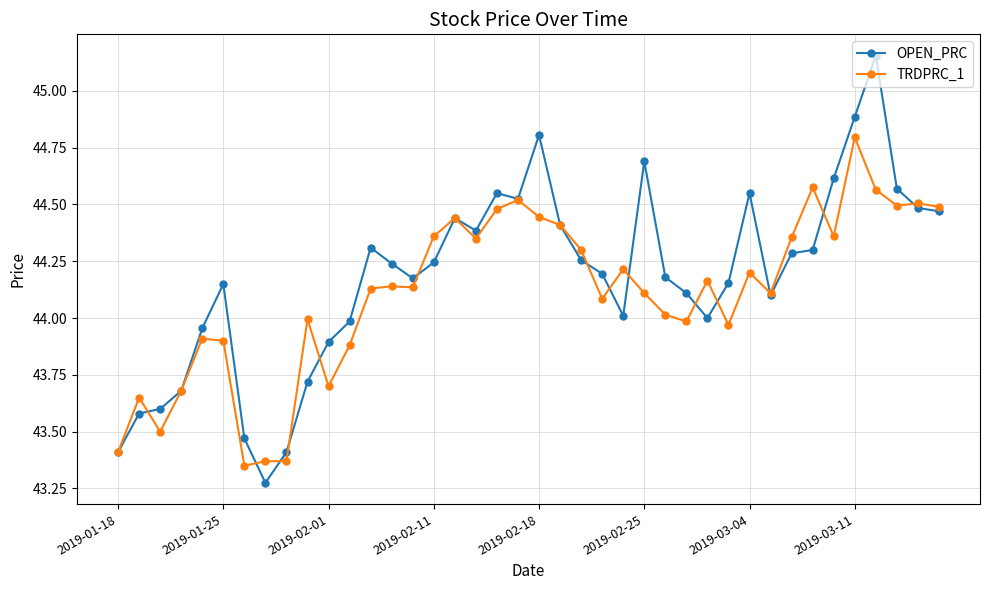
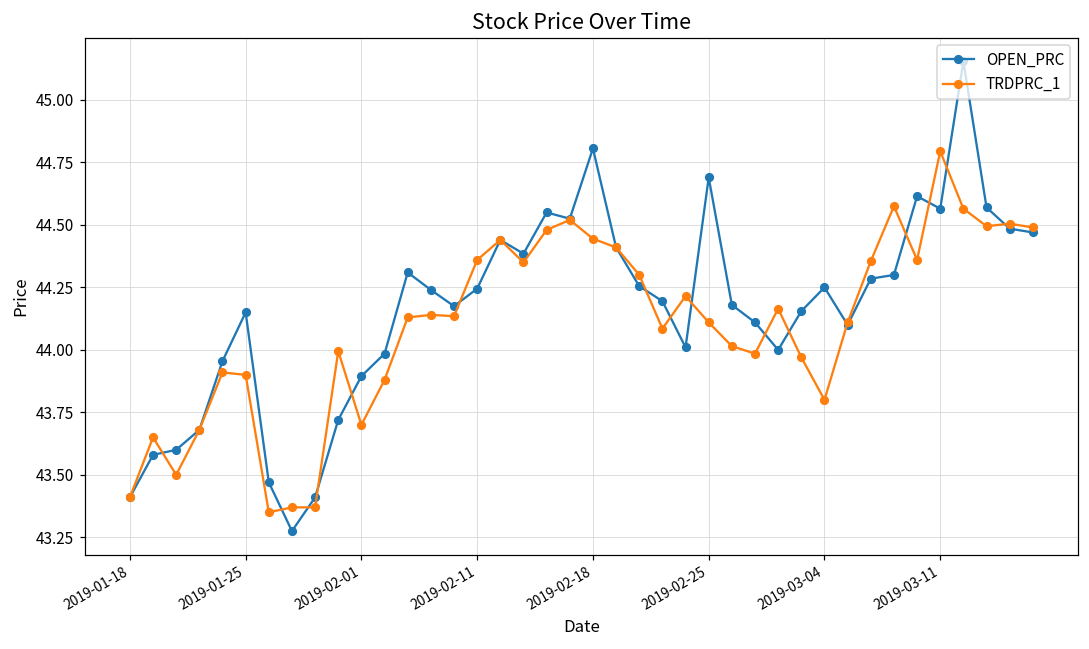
  {
    "OPEN_PRC": {
      "2019-01-25": 44.15,
      "2019-02-01": 43.90,
      "2019-02-11": 44.25,
      "2019-02-18": 44.81,
      "2019-02-25": 44.69,
-     "2019-03-04": 44.55,
-     "2019-03-11": 44.89
+     "2019-03-04": 44.25,
+     "2019-03-11": 44.57
    },
    "TRDPRC_1": {
      "2019-01-25": 43.9,
      "2019-02-01": 43.7,
      "2019-02-11": 44.36,
      "2019-02-18": 44.45,
      "2019-02-25": 44.1,
-     "2019-03-04": 44.2,
+     "2019-03-04": 43.8,
      "2019-03-11": 44.8
    }
  }
